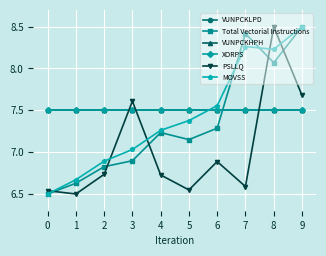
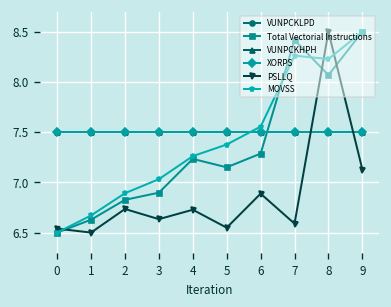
  {
    "PSLLQ": {
      "0": 6.5,
      "1": 6.5,
      "2": 6.7,
-     "3": 7.6,
+     "3": 6.6,
      "4": 6.7,
      "5": 6.5,
      "6": 6.9,
      "7": 6.6,
-     "9": 7.7
+     "9": 7.1
    }
  }
